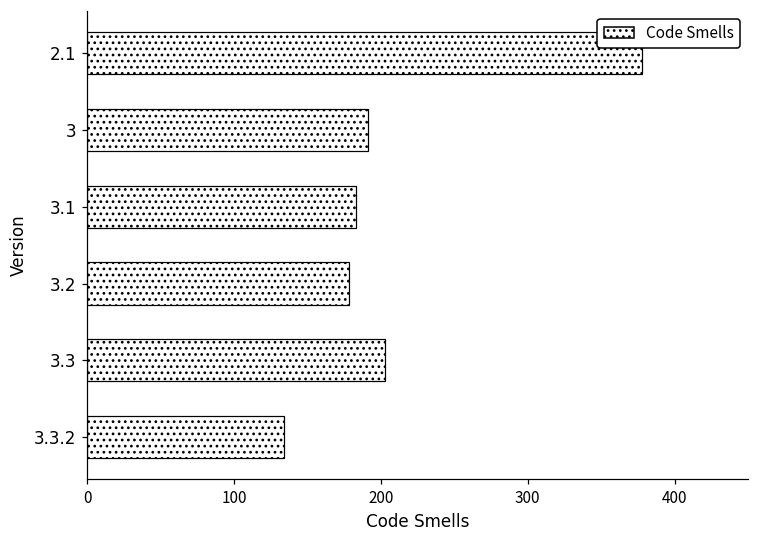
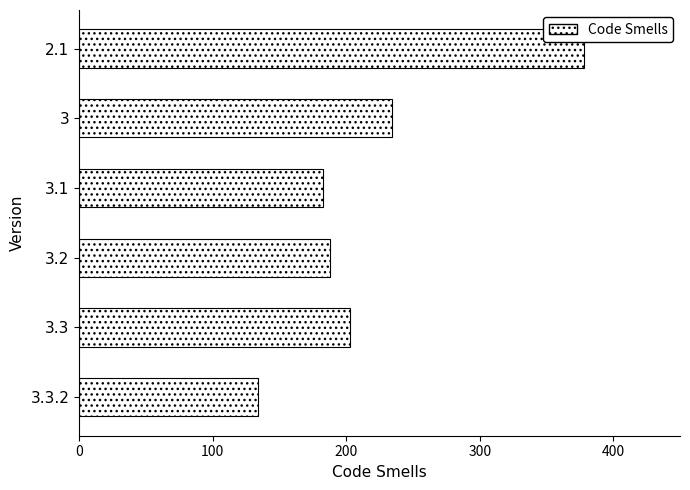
  {
    "2.1": 378,
-   "3": 191,
+   "3": 234,
    "3.1": 183,
-   "3.2": 178,
+   "3.2": 188,
    "3.3": 203,
    "3.3.2": 134
  }
